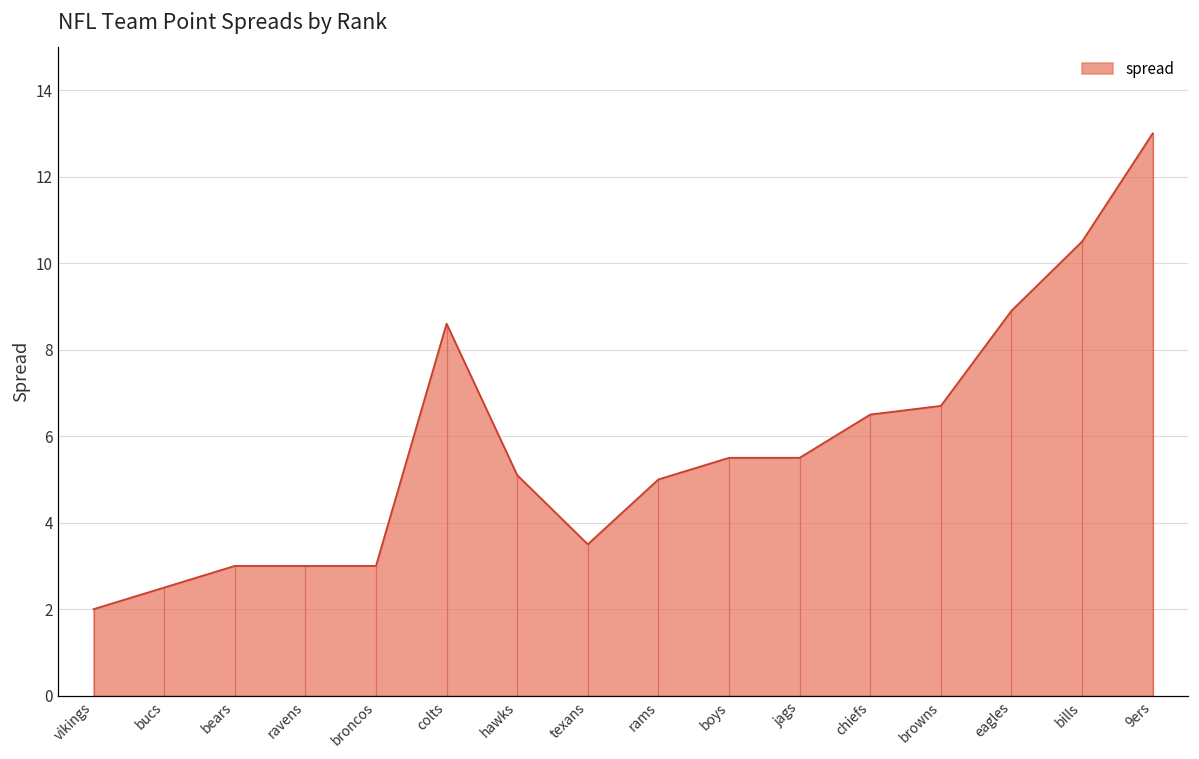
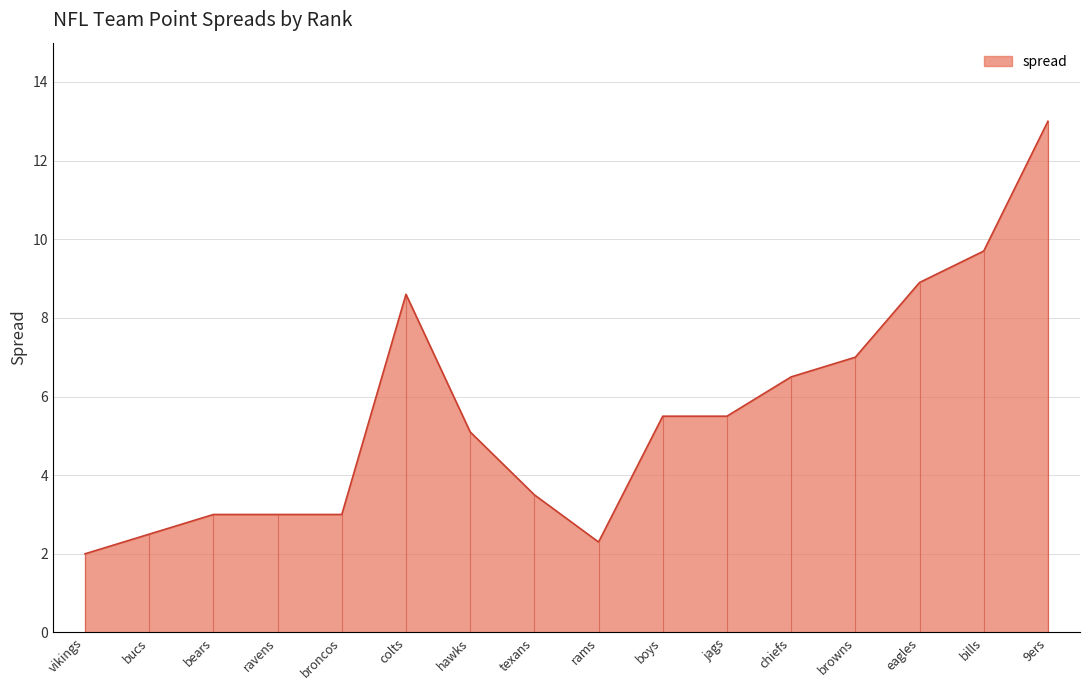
  {
    "vikings": 2.0,
    "bucs": 2.5,
    "bears": 3.0,
    "ravens": 3.0,
    "broncos": 3.0,
    "colts": 8.6,
    "hawks": 5.1,
    "texans": 3.5,
-   "rams": 5.0,
+   "rams": 2.3,
    "boys": 5.5,
    "jags": 5.5,
    "chiefs": 6.5,
-   "browns": 6.7,
+   "browns": 7.0,
    "eagles": 8.9,
-   "bills": 10.5,
+   "bills": 9.7,
    "9ers": 13.0
  }
